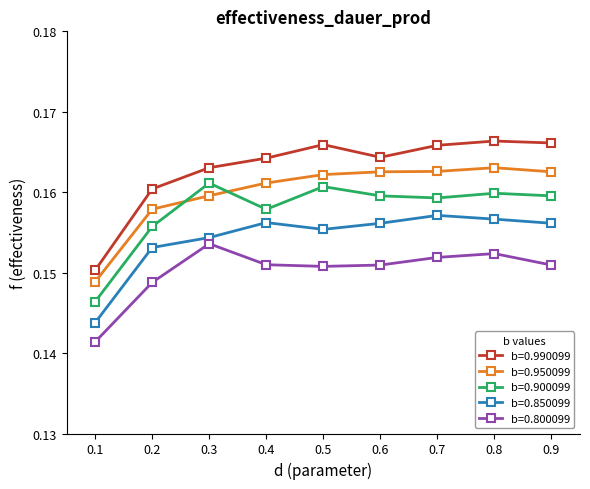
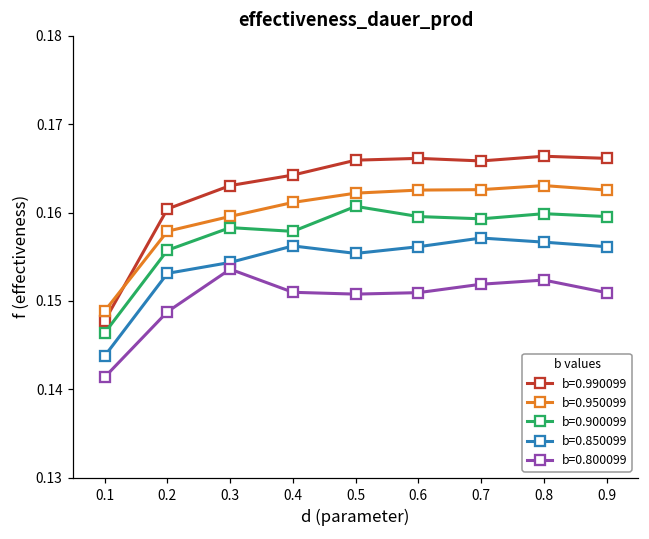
  {
    "b=0.990099": {
-     "0.1": 0.150,
+     "0.1": 0.148,
      "0.2": 0.160,
      "0.3": 0.163,
      "0.4": 0.164,
      "0.5": 0.166,
-     "0.6": 0.164,
+     "0.6": 0.166,
      "0.7": 0.166,
      "0.8": 0.166,
      "0.9": 0.166
    },
    "b=0.950099": {
      "0.1": 0.149,
      "0.2": 0.158,
      "0.3": 0.160,
      "0.4": 0.161,
      "0.5": 0.162,
      "0.6": 0.163,
      "0.7": 0.163,
      "0.8": 0.163,
      "0.9": 0.163
    },
    "b=0.900099": {
      "0.1": 0.146,
      "0.2": 0.156,
-     "0.3": 0.161,
+     "0.3": 0.158,
      "0.4": 0.158,
      "0.5": 0.161,
      "0.6": 0.160,
      "0.7": 0.159,
      "0.8": 0.160,
      "0.9": 0.160
    },
    "b=0.850099": {
      "0.1": 0.144,
      "0.2": 0.153,
      "0.3": 0.154,
      "0.4": 0.156,
      "0.5": 0.155,
      "0.6": 0.156,
      "0.7": 0.157,
      "0.8": 0.157,
      "0.9": 0.156
    },
    "b=0.800099": {
      "0.1": 0.141,
      "0.2": 0.149,
      "0.3": 0.154,
      "0.4": 0.151,
      "0.5": 0.151,
      "0.6": 0.151,
      "0.7": 0.152,
      "0.8": 0.152,
      "0.9": 0.151
    }
  }
